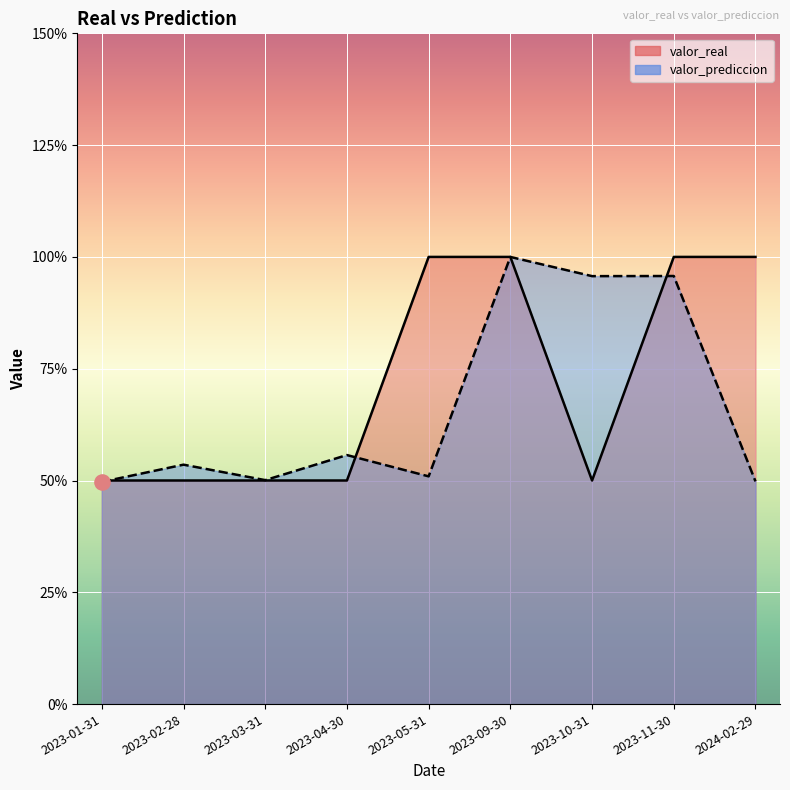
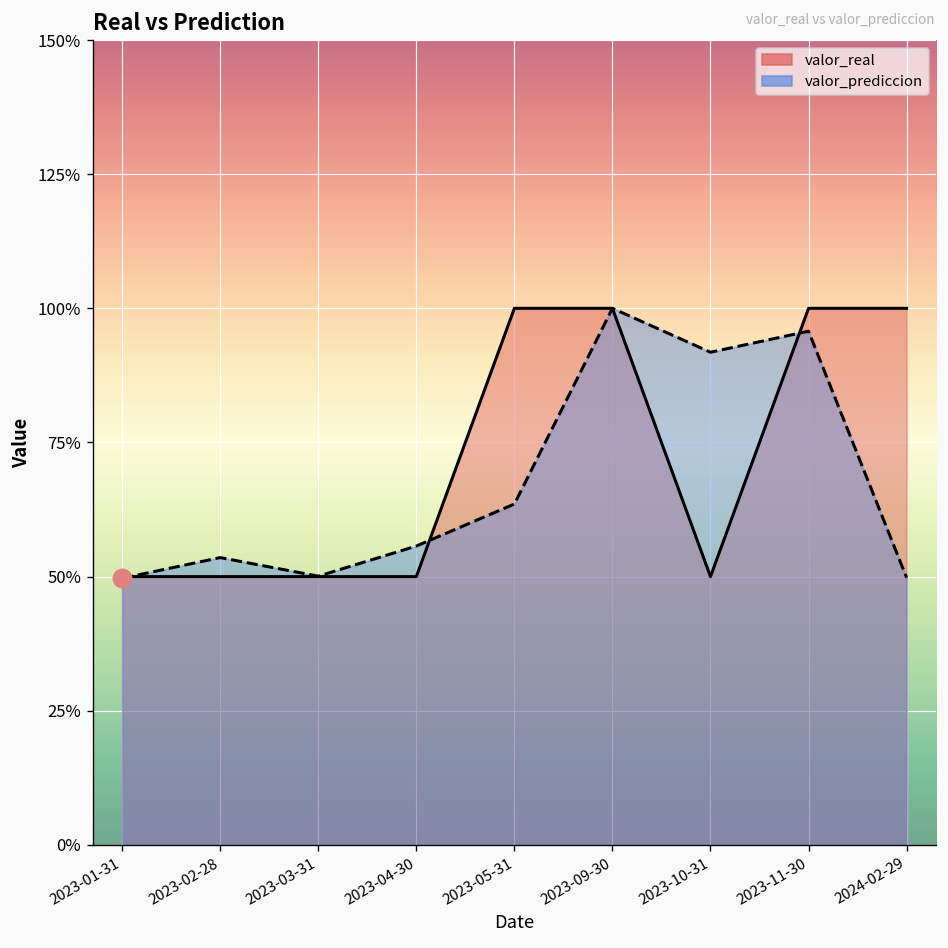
  {
    "valor_prediccion": {
      "2023-02-28": "54%",
      "2023-04-30": "56%",
-     "2023-05-31": "51%",
-     "2023-10-31": "96%",
+     "2023-05-31": "64%",
+     "2023-10-31": "92%",
      "2023-11-30": "96%",
      "2024-02-29": "50%"
    }
  }
